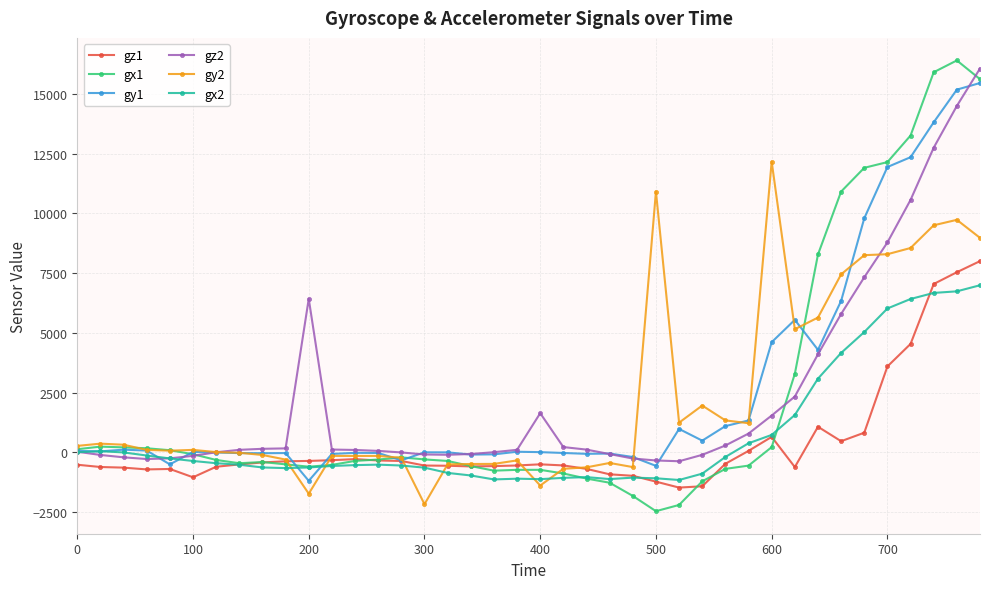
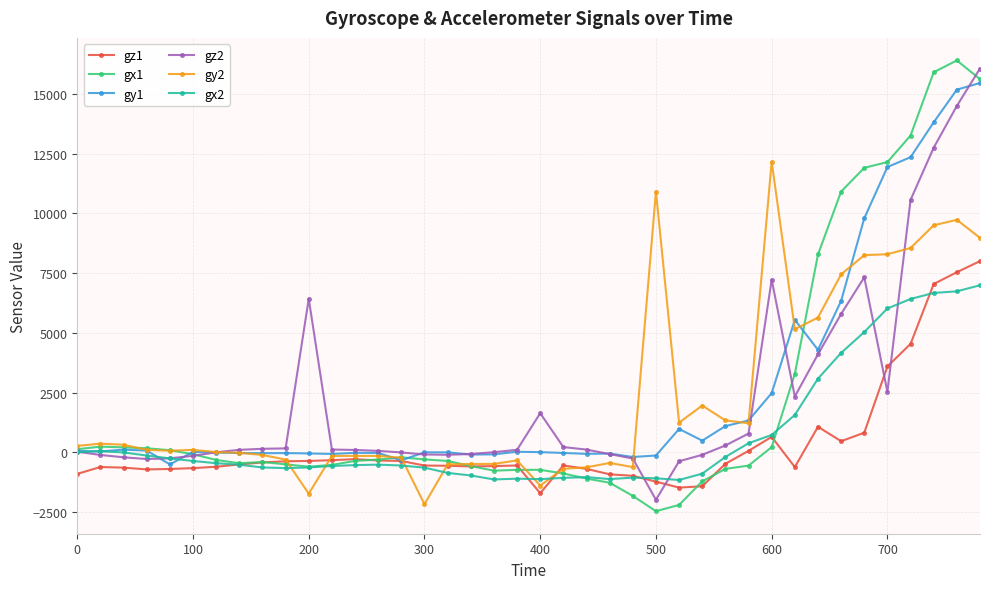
  {
    "gz1": {
-     "0": -500,
-     "100": -1000,
+     "0": -900,
+     "100": -700,
      "200": -400,
-     "400": -500,
+     "400": -1700,
      "500": -1200,
      "700": 3600
    },
    "gy1": {
-     "200": -1200,
+     "200": 0,
      "400": 0,
-     "500": -600,
-     "600": 4600,
+     "500": -100,
+     "600": 2500,
      "700": 11900
    },
    "gz2": {
      "200": 6400,
      "400": 1600,
-     "500": -300,
-     "600": 1500,
-     "700": 8800
+     "500": -2000,
+     "600": 7200,
+     "700": 2500
    },
    "gy2": {
      "0": 300,
      "200": -1700,
      "300": -2200,
      "400": -1400,
      "500": 10900,
      "600": 12200,
      "700": 8300
    }
  }
